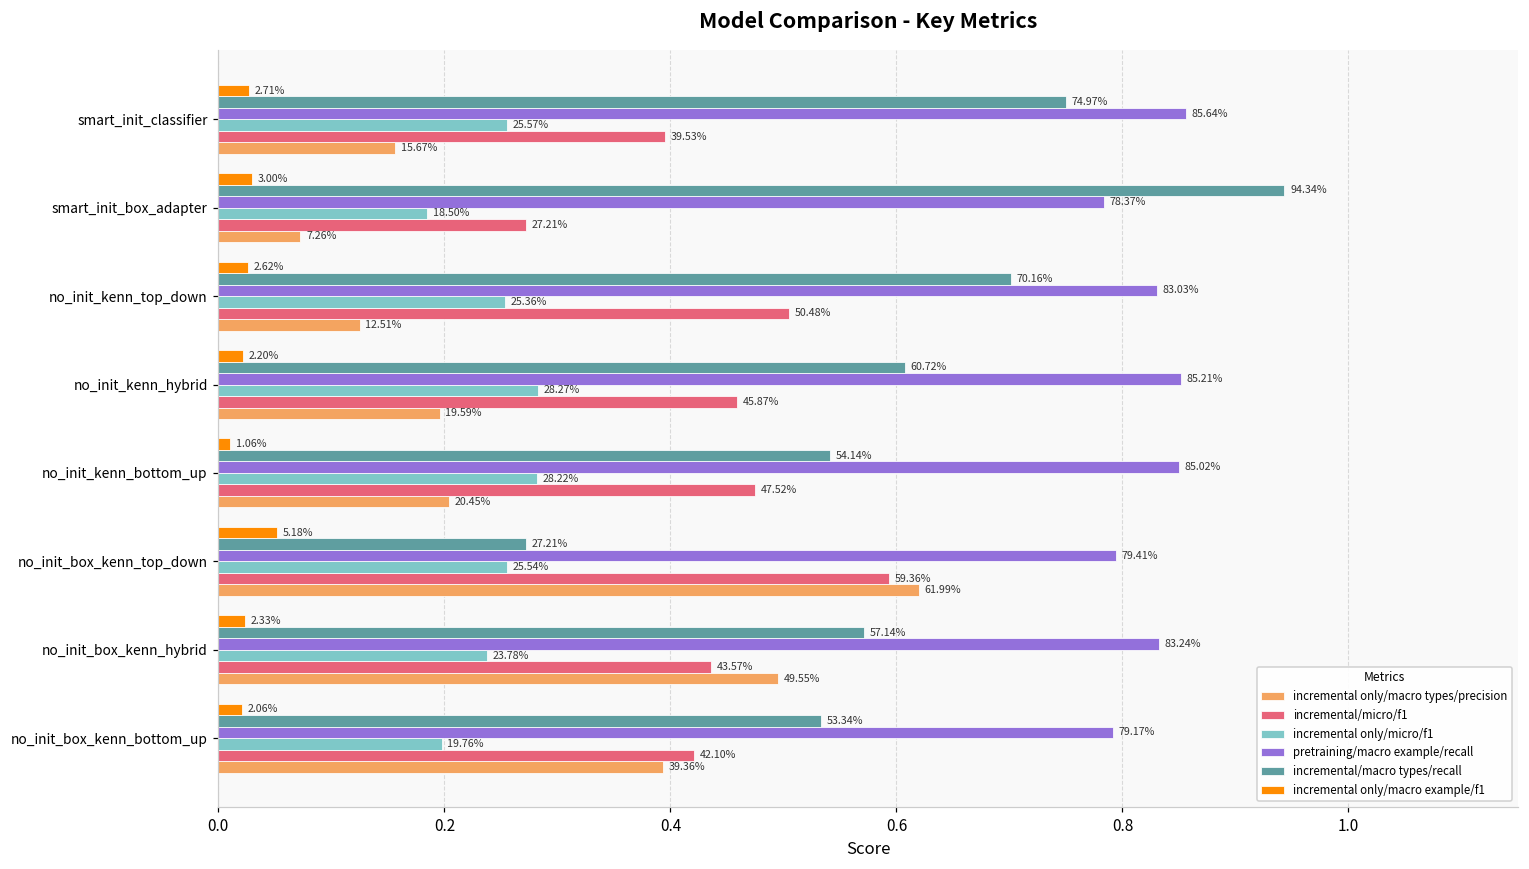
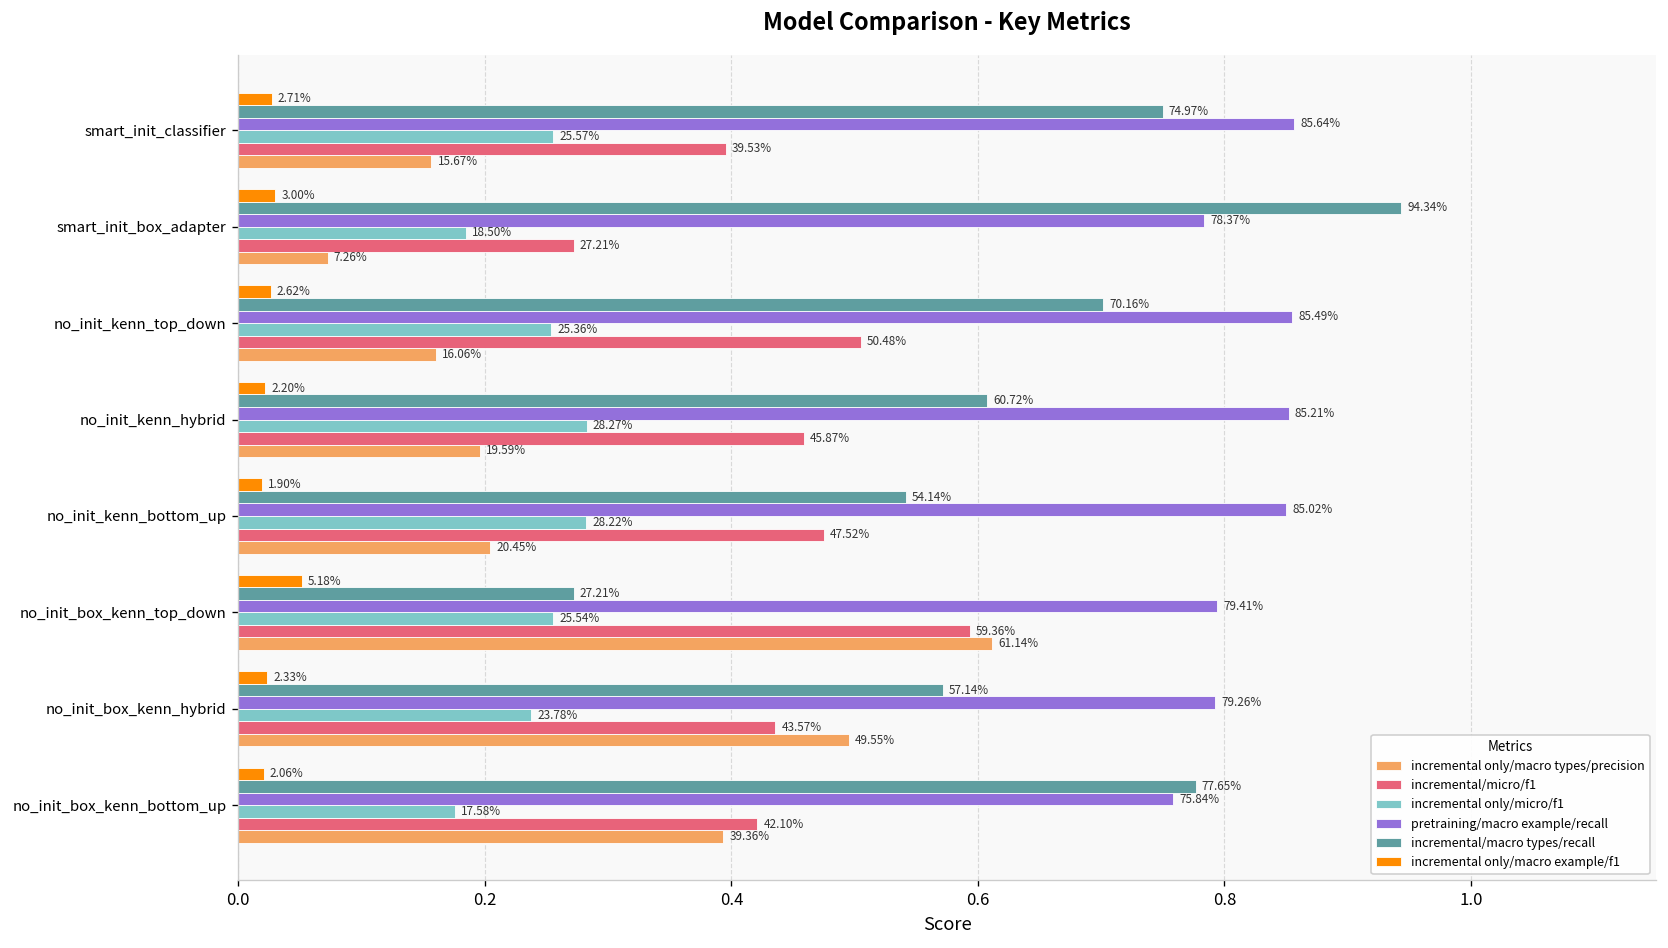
  {
    "incremental only/macro types/precision": {
      "smart_init_classifier": "15.67%",
      "smart_init_box_adapter": "7.26%",
-     "no_init_kenn_top_down": "12.51%",
+     "no_init_kenn_top_down": "16.06%",
      "no_init_kenn_hybrid": "19.59%",
      "no_init_kenn_bottom_up": "20.45%",
-     "no_init_box_kenn_top_down": "61.99%",
+     "no_init_box_kenn_top_down": "61.14%",
      "no_init_box_kenn_hybrid": "49.55%",
      "no_init_box_kenn_bottom_up": "39.36%"
    },
    "incremental/micro/f1": {
      "smart_init_classifier": "39.53%",
      "smart_init_box_adapter": "27.21%",
      "no_init_kenn_top_down": "50.48%",
      "no_init_kenn_hybrid": "45.87%",
      "no_init_kenn_bottom_up": "47.52%",
      "no_init_box_kenn_top_down": "59.36%",
      "no_init_box_kenn_hybrid": "43.57%",
      "no_init_box_kenn_bottom_up": "42.10%"
    },
    "incremental only/micro/f1": {
      "smart_init_classifier": "25.57%",
      "smart_init_box_adapter": "18.50%",
      "no_init_kenn_top_down": "25.36%",
      "no_init_kenn_hybrid": "28.27%",
      "no_init_kenn_bottom_up": "28.22%",
      "no_init_box_kenn_top_down": "25.54%",
      "no_init_box_kenn_hybrid": "23.78%",
-     "no_init_box_kenn_bottom_up": "19.76%"
+     "no_init_box_kenn_bottom_up": "17.58%"
    },
    "pretraining/macro example/recall": {
      "smart_init_classifier": "85.64%",
      "smart_init_box_adapter": "78.37%",
-     "no_init_kenn_top_down": "83.03%",
+     "no_init_kenn_top_down": "85.49%",
      "no_init_kenn_hybrid": "85.21%",
      "no_init_kenn_bottom_up": "85.02%",
      "no_init_box_kenn_top_down": "79.41%",
-     "no_init_box_kenn_hybrid": "83.24%",
-     "no_init_box_kenn_bottom_up": "79.17%"
+     "no_init_box_kenn_hybrid": "79.26%",
+     "no_init_box_kenn_bottom_up": "75.84%"
    },
    "incremental/macro types/recall": {
      "smart_init_classifier": "74.97%",
      "smart_init_box_adapter": "94.34%",
      "no_init_kenn_top_down": "70.16%",
      "no_init_kenn_hybrid": "60.72%",
      "no_init_kenn_bottom_up": "54.14%",
      "no_init_box_kenn_top_down": "27.21%",
      "no_init_box_kenn_hybrid": "57.14%",
-     "no_init_box_kenn_bottom_up": "53.34%"
+     "no_init_box_kenn_bottom_up": "77.65%"
    },
    "incremental only/macro example/f1": {
      "smart_init_classifier": "2.71%",
      "smart_init_box_adapter": "3.00%",
      "no_init_kenn_top_down": "2.62%",
      "no_init_kenn_hybrid": "2.20%",
-     "no_init_kenn_bottom_up": "1.06%",
+     "no_init_kenn_bottom_up": "1.90%",
      "no_init_box_kenn_top_down": "5.18%",
      "no_init_box_kenn_hybrid": "2.33%",
      "no_init_box_kenn_bottom_up": "2.06%"
    }
  }
